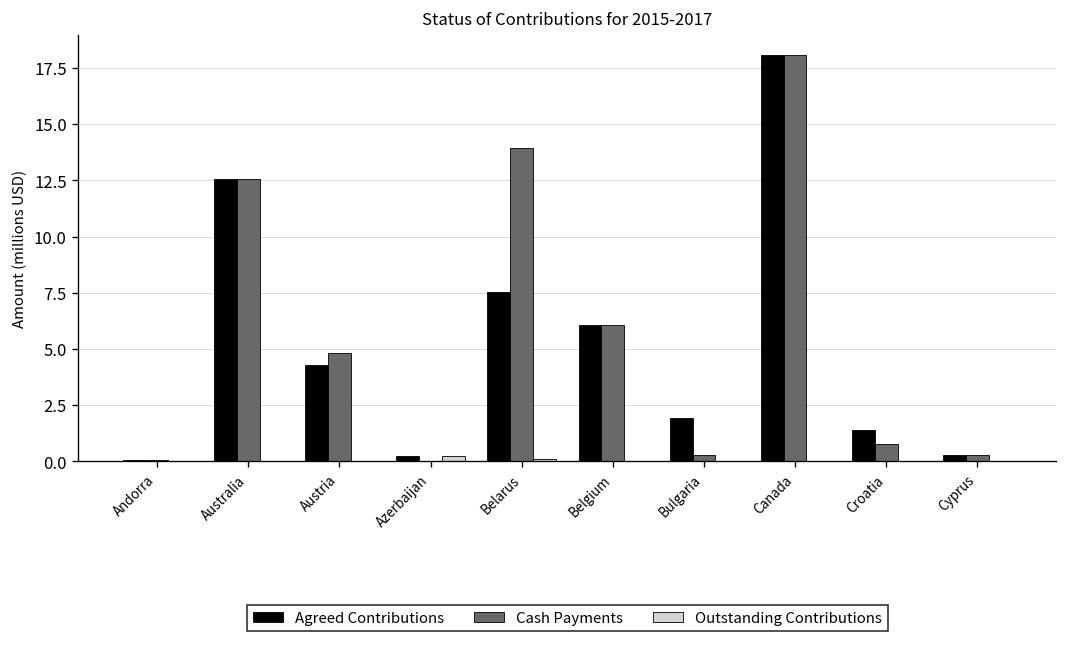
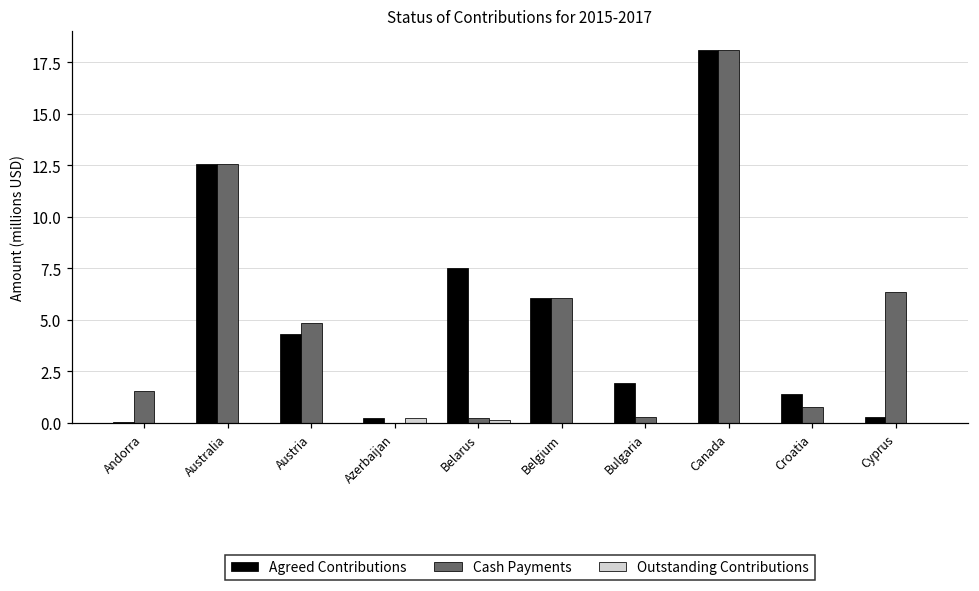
  {
    "Agreed Contributions": {
      "Australia": 12.6,
      "Austria": 4.3,
      "Azerbaijan": 0.2,
      "Belarus": 7.5,
      "Belgium": 6.1,
      "Bulgaria": 1.9,
      "Canada": 18.1,
      "Croatia": 1.4,
      "Cyprus": 0.3
    },
    "Cash Payments": {
-     "Andorra": 0.0,
+     "Andorra": 1.5,
      "Australia": 12.6,
      "Austria": 4.8,
      "Azerbaijan": 0.0,
-     "Belarus": 13.9,
+     "Belarus": 0.2,
      "Belgium": 6.1,
      "Bulgaria": 0.3,
      "Canada": 18.1,
      "Croatia": 0.8,
-     "Cyprus": 0.3
+     "Cyprus": 6.3
    },
    "Outstanding Contributions": {
      "Andorra": 0.0,
      "Australia": 0.0,
      "Austria": 0.0,
      "Azerbaijan": 0.2,
      "Belgium": 0.0,
      "Bulgaria": 0.0,
      "Cyprus": 0.0
    }
  }
